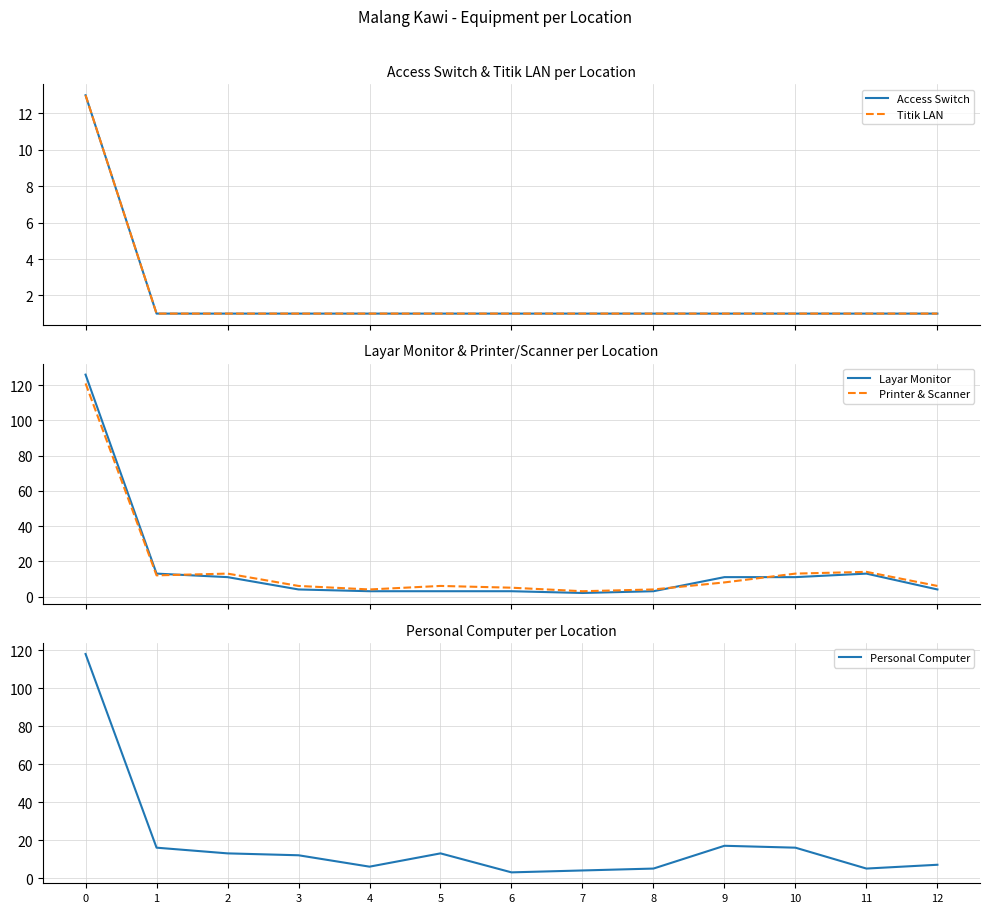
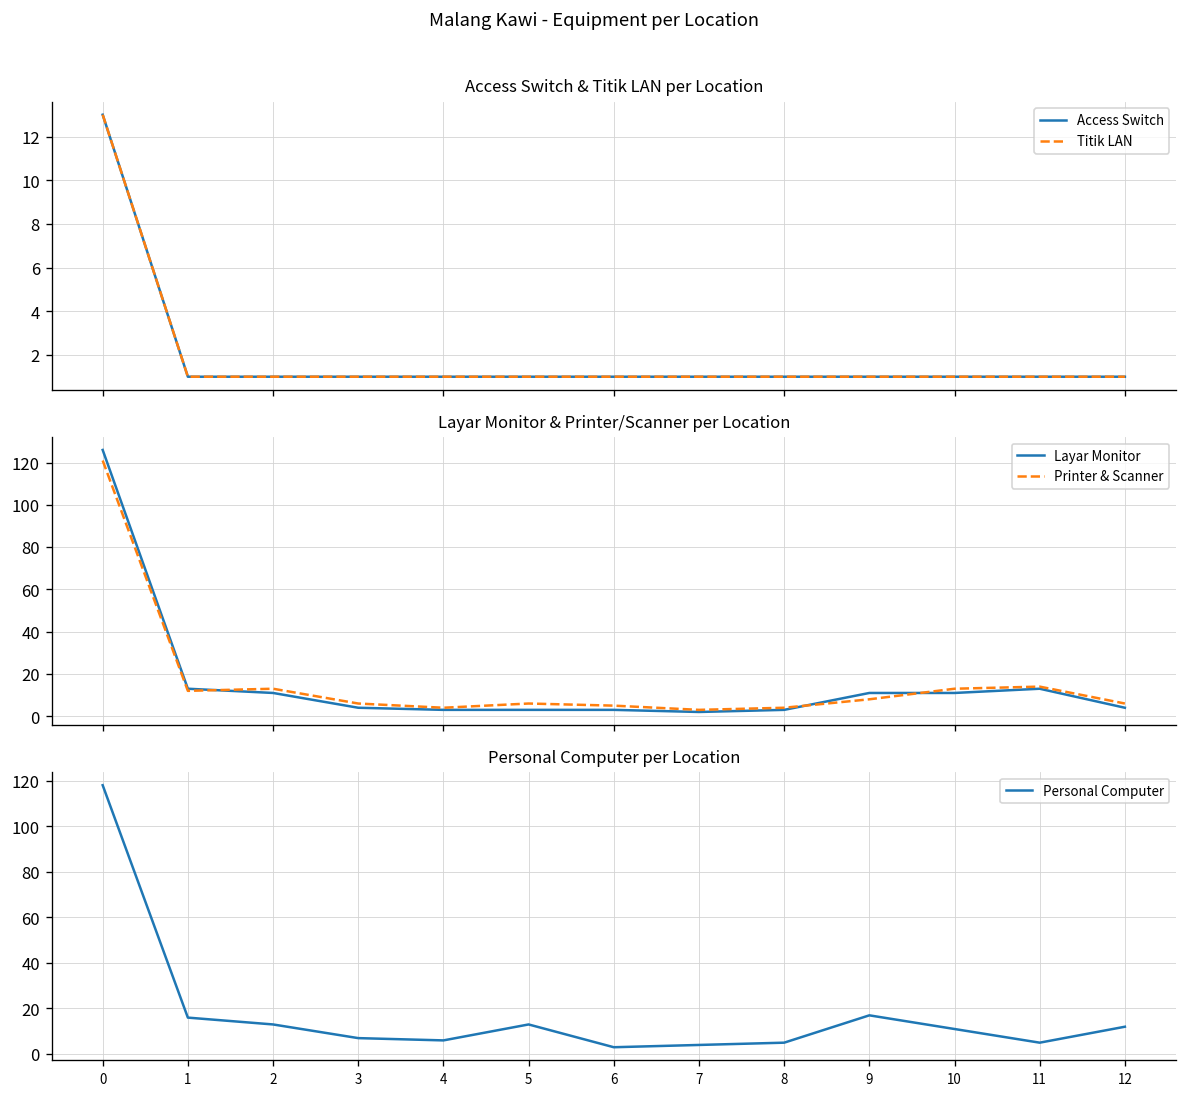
  {
    "Personal Computer per Location": {
      "0": 118,
      "1": 16,
      "2": 13,
-     "3": 12,
+     "3": 7,
      "4": 6,
      "5": 13,
      "6": 3,
      "7": 4,
      "8": 5,
      "9": 17,
-     "10": 16,
+     "10": 11,
      "11": 5,
-     "12": 7
+     "12": 12
    }
  }
